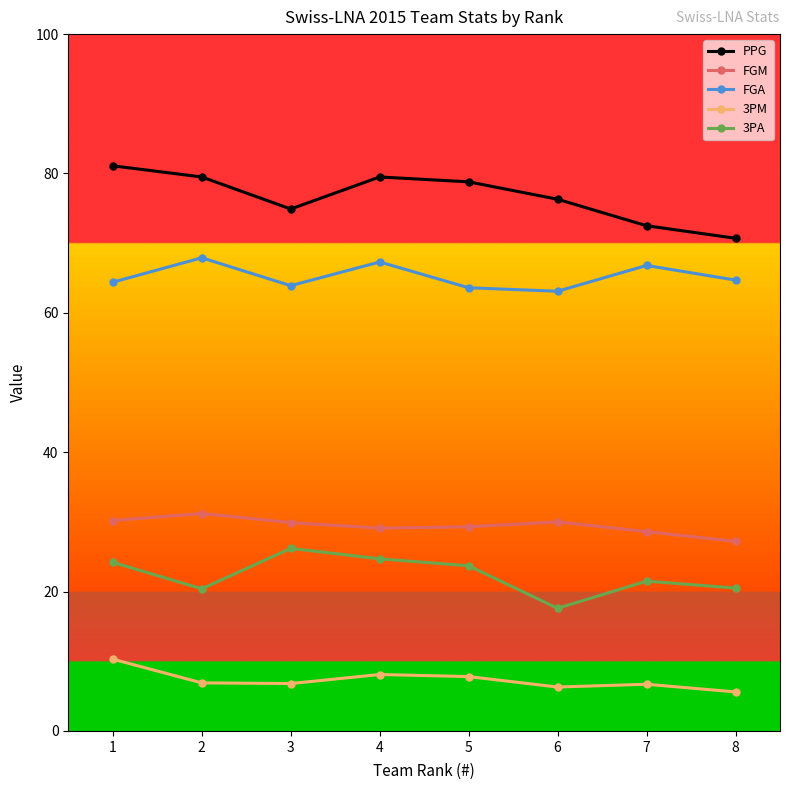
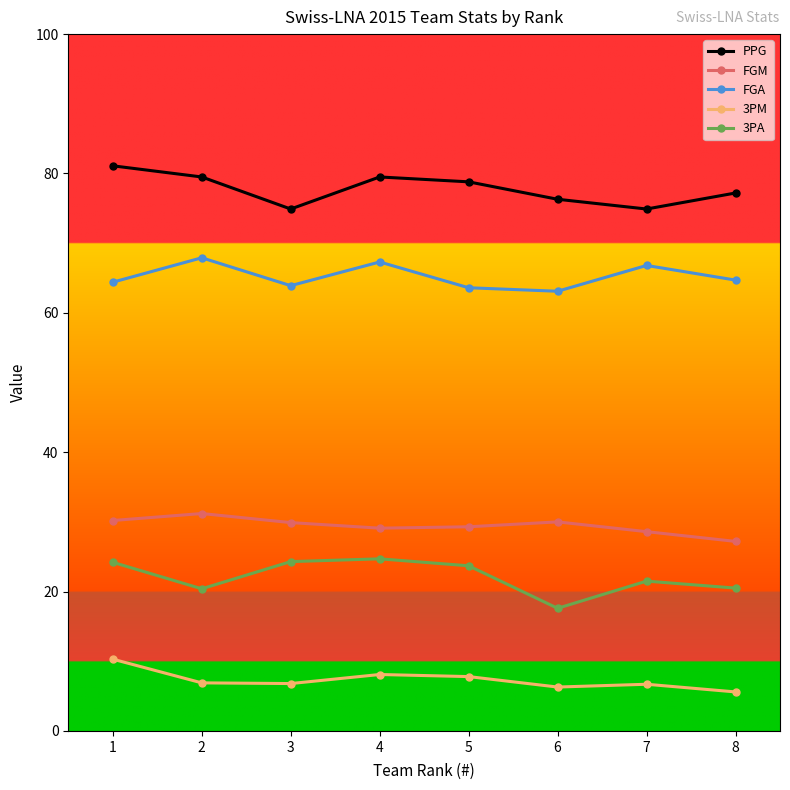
  {
    "PPG": {
      "1": 81,
      "2": 80,
      "3": 75,
      "4": 80,
      "5": 79,
      "6": 76,
-     "7": 73,
-     "8": 71
+     "7": 75,
+     "8": 77
    },
    "FGM": {
      "1": 30,
      "2": 31,
      "3": 30,
      "4": 29,
      "5": 29,
      "6": 30,
      "7": 29,
      "8": 27
    },
    "FGA": {
      "1": 64,
      "2": 68,
      "3": 64,
      "4": 67,
      "5": 64,
      "6": 63,
      "7": 67,
      "8": 65
    },
    "3PM": {
      "1": 10,
      "2": 7,
      "3": 7,
      "4": 8,
      "5": 8,
      "6": 6,
      "7": 7,
      "8": 6
    },
    "3PA": {
      "1": 24,
      "2": 20,
-     "3": 26,
+     "3": 24,
      "4": 25,
      "5": 24,
      "6": 18,
      "7": 22,
      "8": 21
    }
  }
